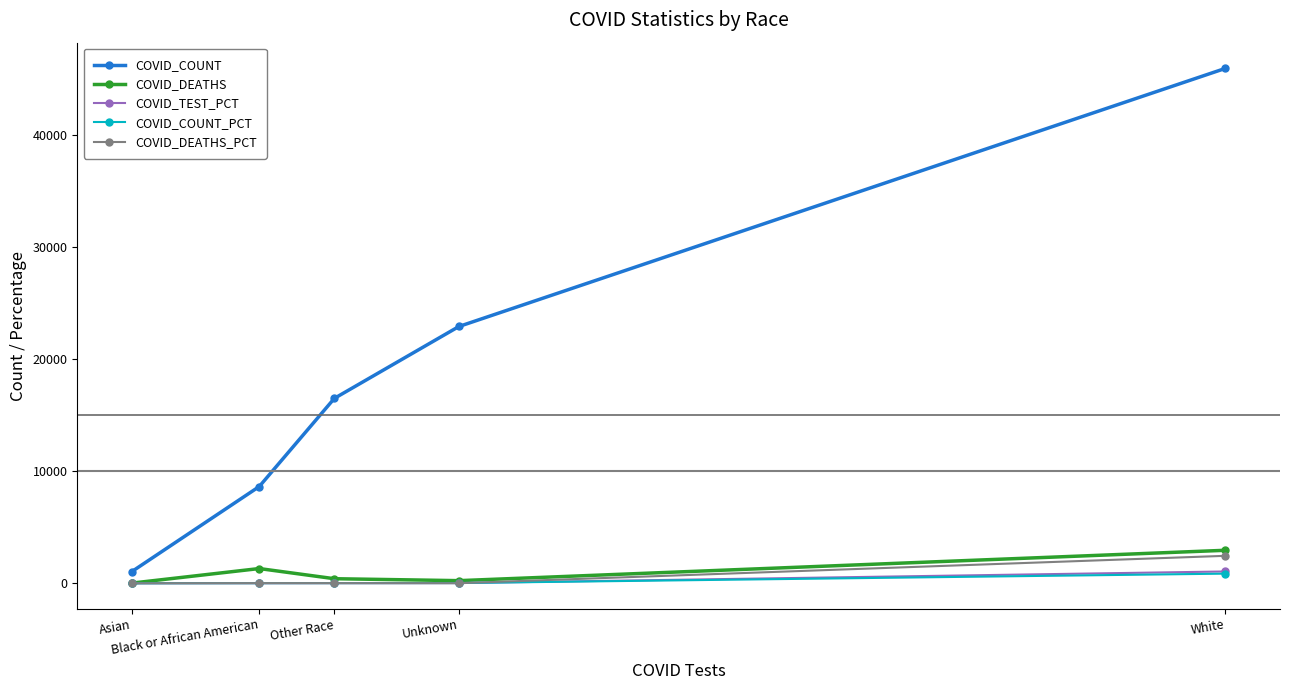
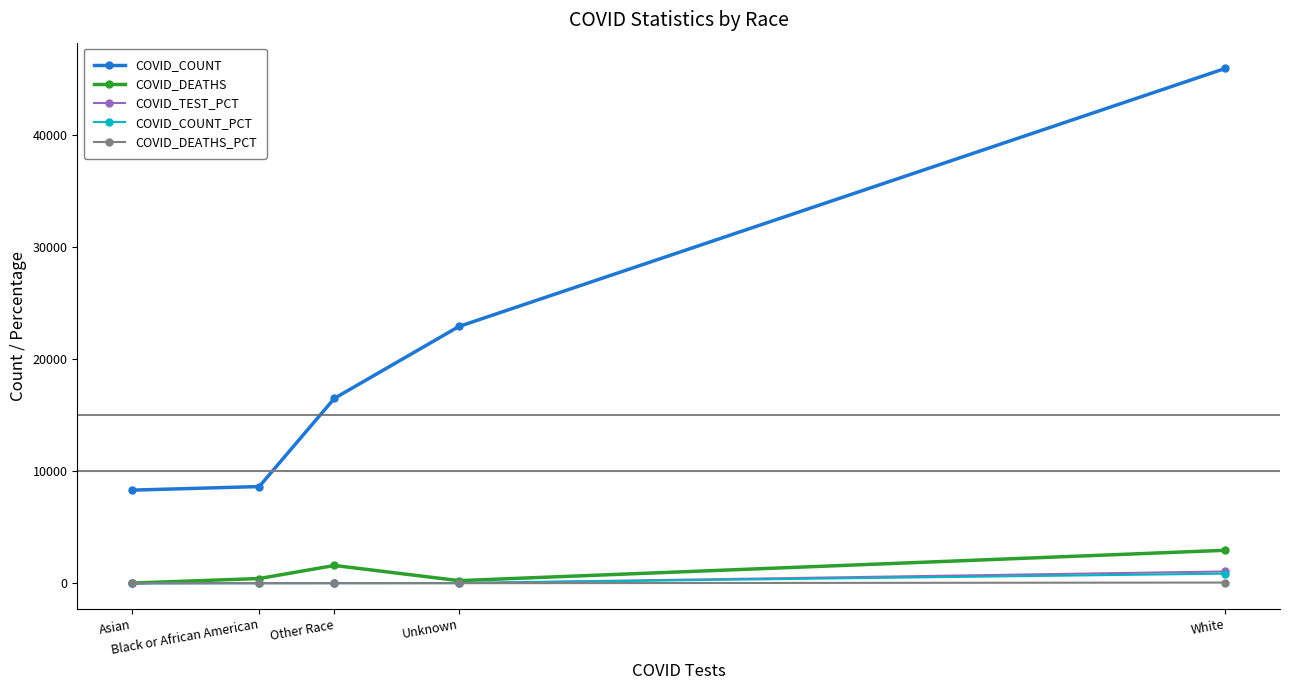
  {
    "COVID_COUNT": {
-     "Asian": 1000,
+     "Asian": 8300,
      "Black or African American": 8600,
      "Other Race": 16500,
      "Unknown": 22900,
      "White": 45900
    },
    "COVID_DEATHS": {
-     "Black or African American": 1300,
-     "Other Race": 400,
+     "Black or African American": 400,
+     "Other Race": 1600,
      "White": 2900
    },
    "COVID_DEATHS_PCT": {
-     "White": 2400
+     "White": 100
    }
  }
